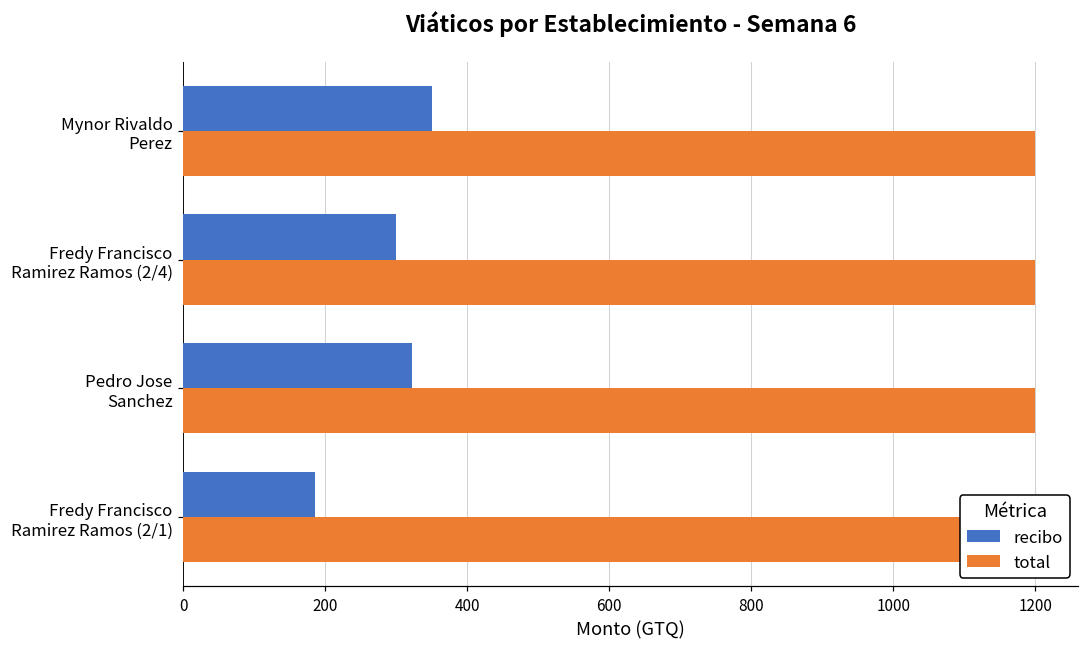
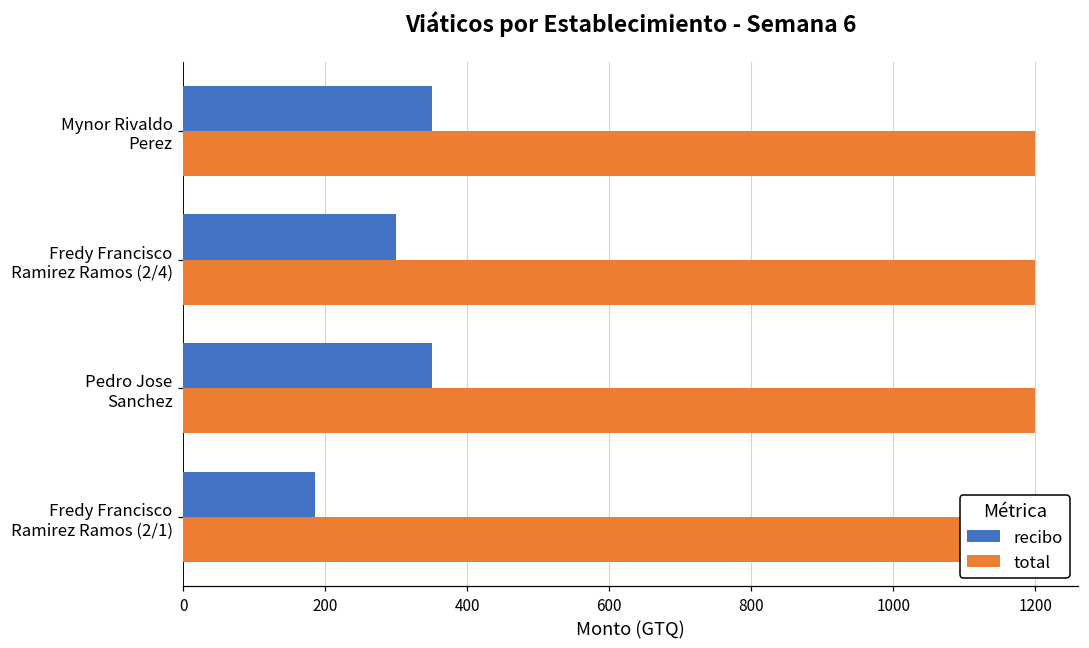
  {
    "recibo": {
      "Mynor Rivaldo Perez": 350,
      "Fredy Francisco Ramirez Ramos (2/4)": 300,
-     "Pedro Jose Sanchez": 320,
+     "Pedro Jose Sanchez": 350,
      "Fredy Francisco Ramirez Ramos (2/1)": 190
    },
    "total": {
      "Mynor Rivaldo Perez": 1200,
      "Fredy Francisco Ramirez Ramos (2/4)": 1200,
      "Pedro Jose Sanchez": 1200
    }
  }
